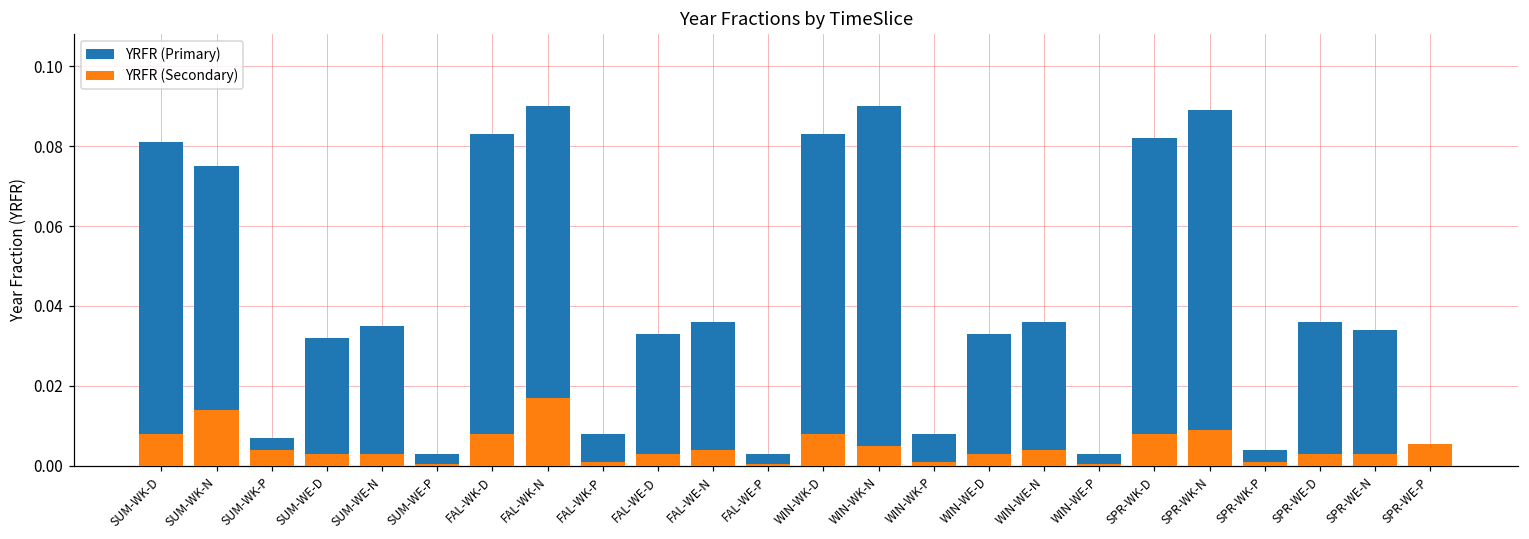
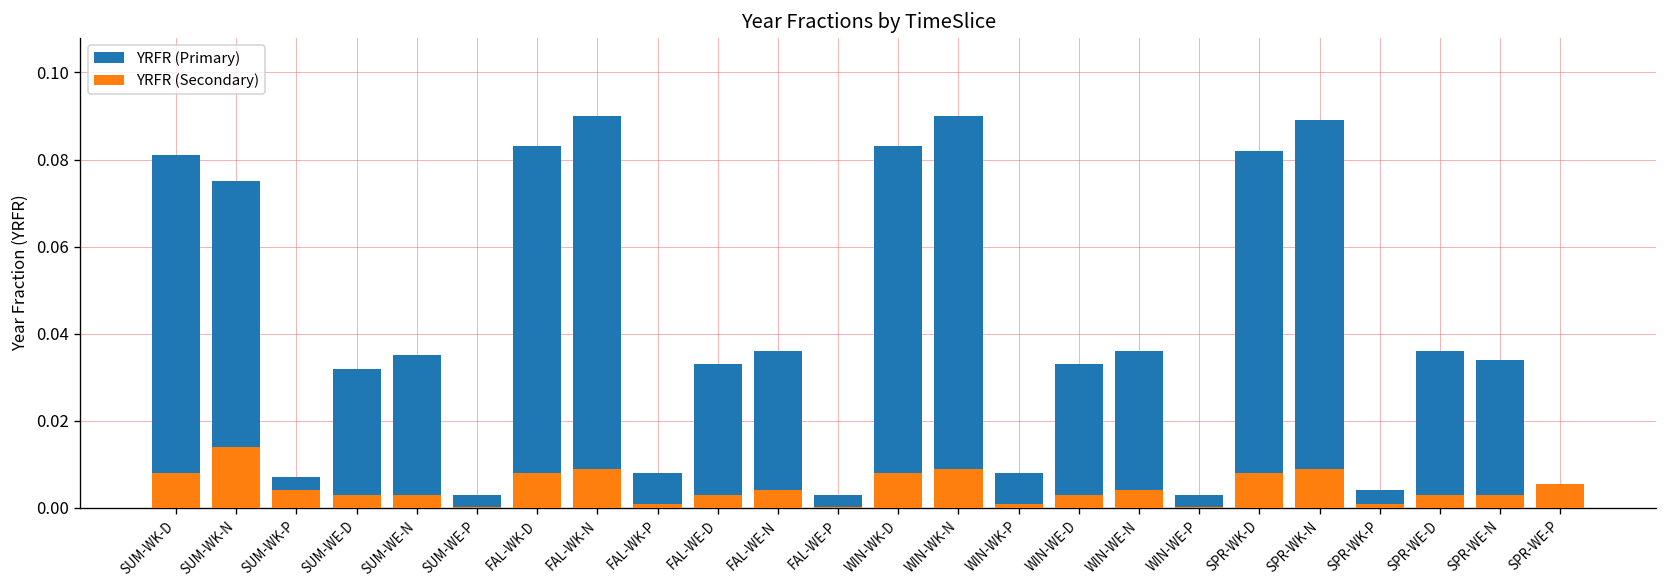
  {
    "YRFR (Primary)": {
      "SUM-WK-D": 0.081,
      "SUM-WK-N": 0.075,
      "SUM-WK-P": 0.007,
      "SUM-WE-D": 0.032,
      "SUM-WE-N": 0.035,
      "SUM-WE-P": 0.003,
      "FAL-WK-D": 0.083,
      "FAL-WK-N": 0.090,
      "FAL-WK-P": 0.008,
      "FAL-WE-D": 0.033,
      "FAL-WE-N": 0.036,
      "FAL-WE-P": 0.003,
      "WIN-WK-D": 0.083,
      "WIN-WK-N": 0.090,
      "WIN-WK-P": 0.008,
      "WIN-WE-D": 0.033,
      "WIN-WE-N": 0.036,
      "WIN-WE-P": 0.003,
      "SPR-WK-D": 0.082,
      "SPR-WK-N": 0.089,
      "SPR-WK-P": 0.004,
      "SPR-WE-D": 0.036,
      "SPR-WE-N": 0.034
    },
    "YRFR (Secondary)": {
-     "FAL-WK-N": 0.017,
-     "WIN-WK-N": 0.005,
+     "FAL-WK-N": 0.009,
+     "WIN-WK-N": 0.009,
      "SPR-WE-P": 0.005
    }
  }
